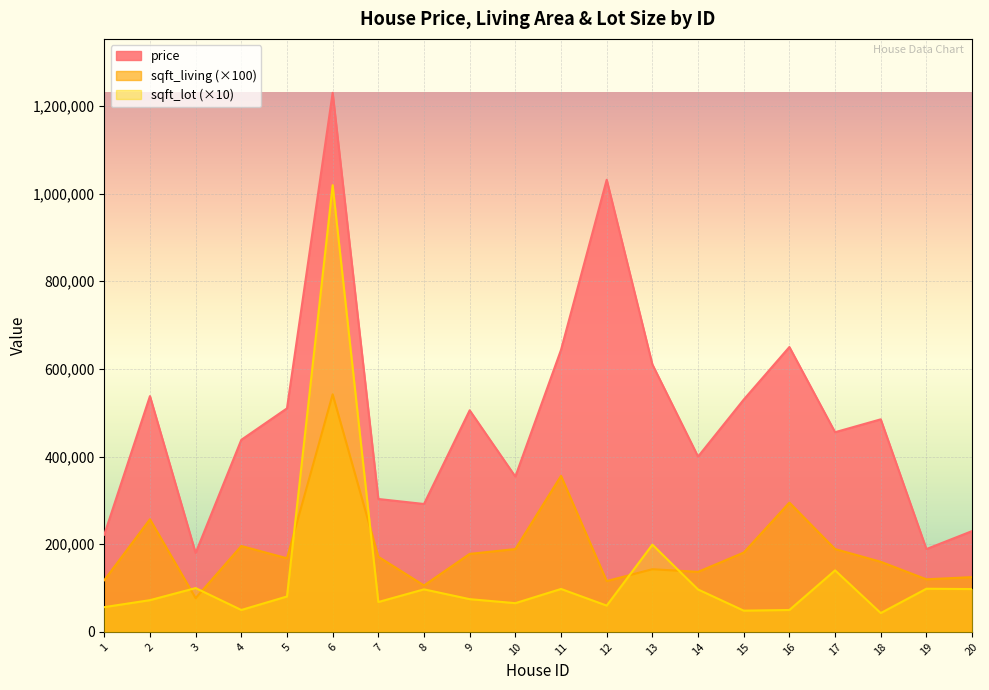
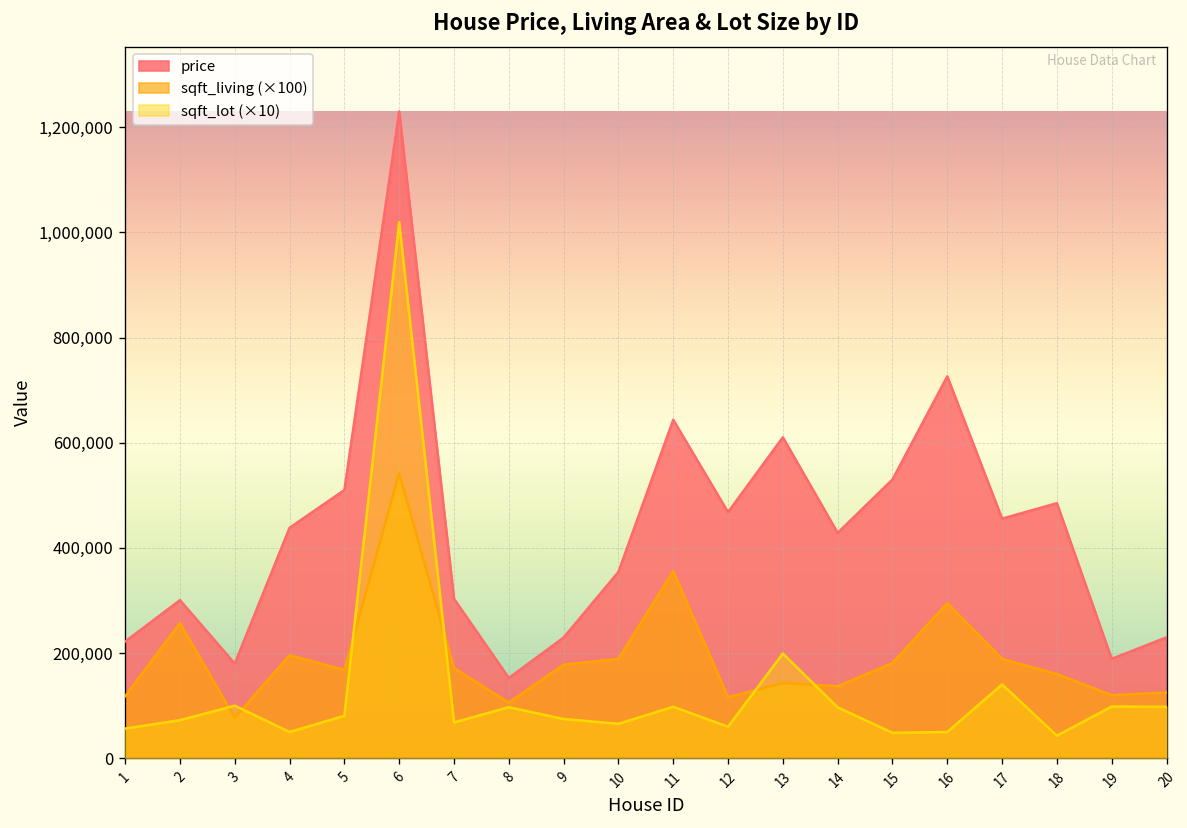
  {
    "price": {
      "1": "220,000",
-     "2": "540,000",
+     "2": "300,000",
      "3": "180,000",
      "4": "440,000",
      "5": "510,000",
      "6": "1,230,000",
      "7": "300,000",
-     "8": "290,000",
-     "9": "510,000",
+     "8": "150,000",
+     "9": "230,000",
      "10": "350,000",
      "11": "640,000",
-     "12": "1,030,000",
+     "12": "470,000",
      "13": "610,000",
-     "14": "400,000",
+     "14": "430,000",
      "15": "530,000",
-     "16": "650,000",
+     "16": "730,000",
      "17": "460,000",
      "18": "490,000",
      "19": "190,000",
      "20": "230,000"
    }
  }
